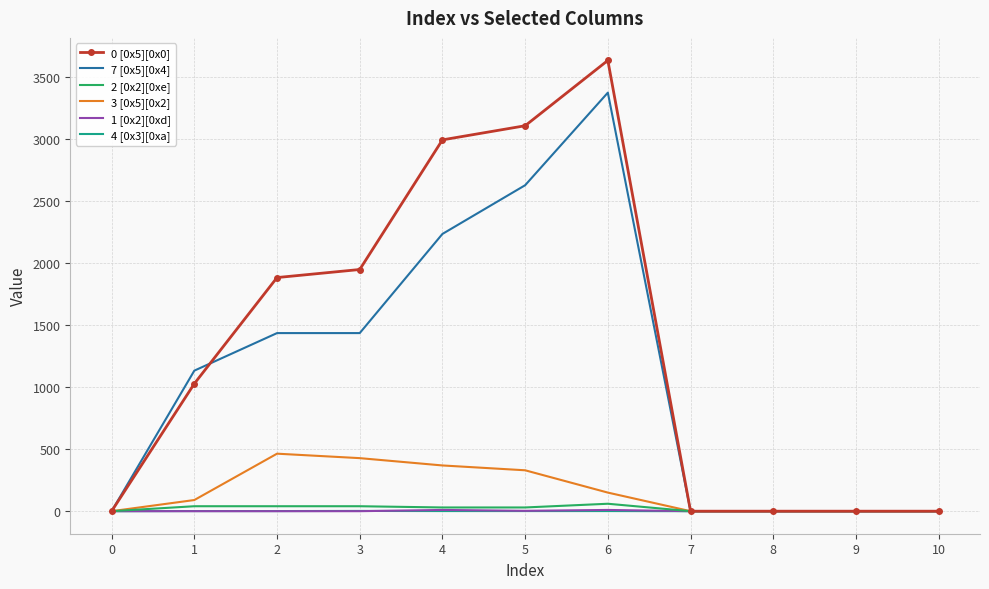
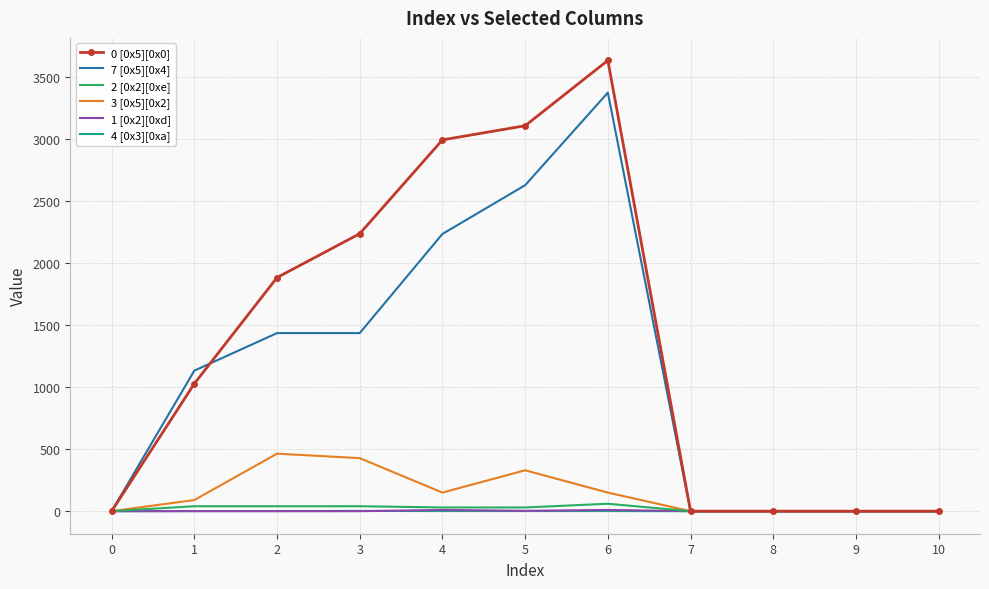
  {
    "0 [0x5][0x0]": {
      "1": 1030,
      "2": 1890,
-     "3": 1950,
+     "3": 2240,
      "4": 3000,
      "5": 3110,
      "6": 3640
    },
    "3 [0x5][0x2]": {
      "1": 90,
      "2": 460,
      "3": 430,
-     "4": 370,
+     "4": 150,
      "5": 330,
      "6": 150
    }
  }
